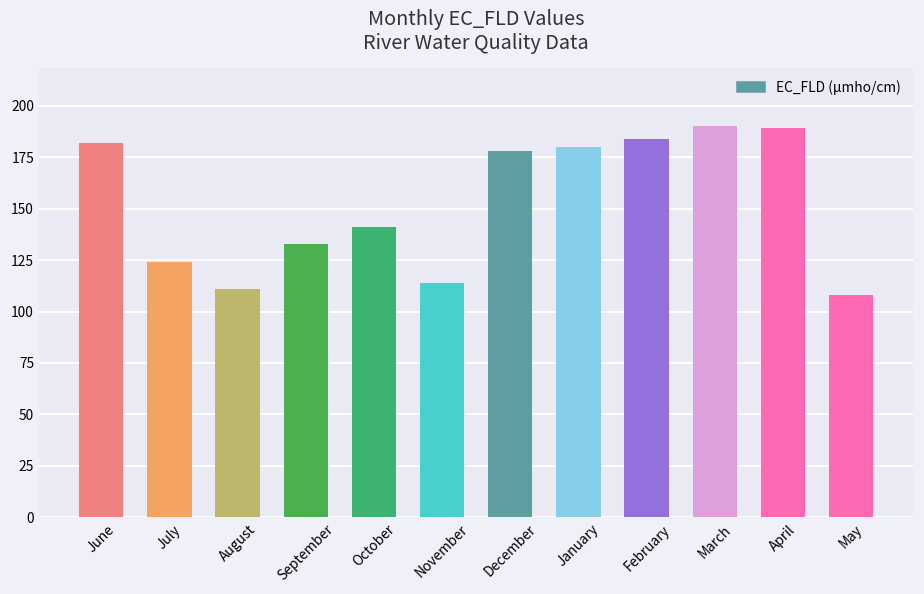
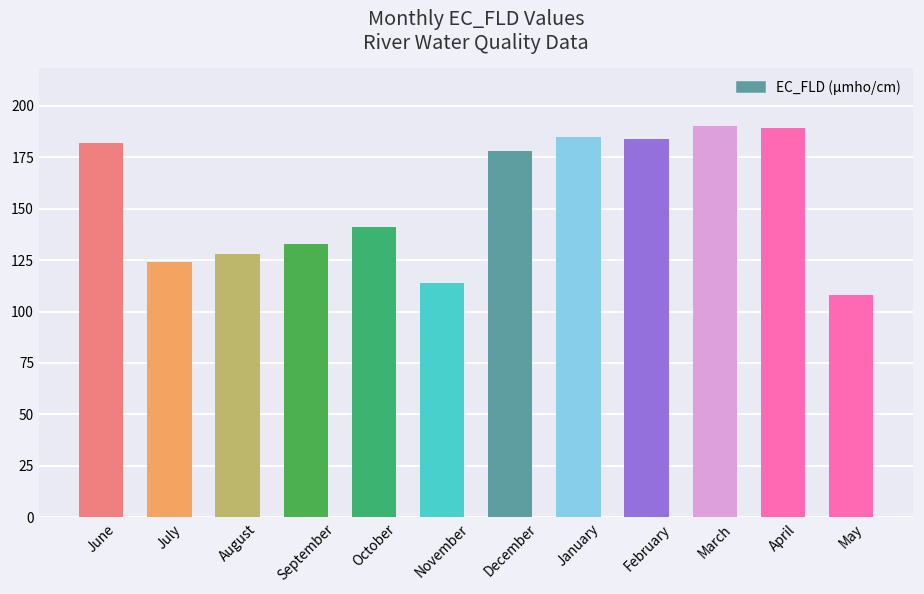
  {
    "June": 182,
    "July": 124,
-   "August": 111,
+   "August": 128,
    "September": 133,
    "October": 141,
    "November": 114,
    "December": 178,
-   "January": 180,
+   "January": 185,
    "February": 184,
    "March": 190,
    "April": 189,
    "May": 108
  }
